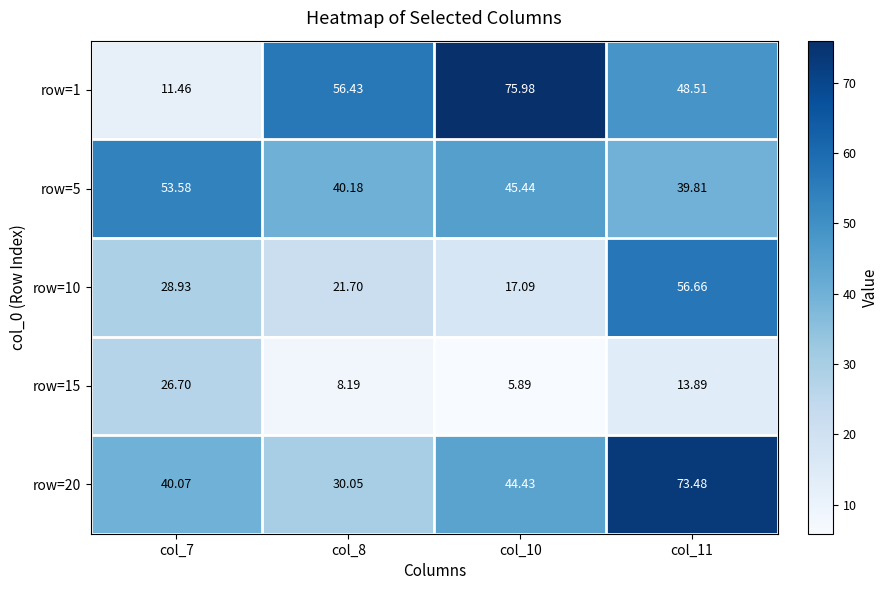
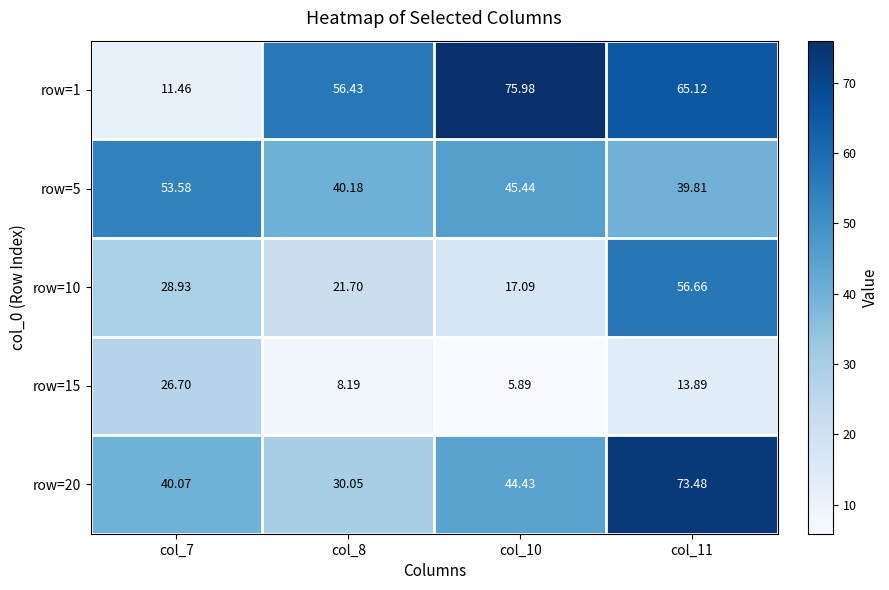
  {
    "row=1": {
      "col_7": 11.46,
      "col_8": 56.43,
      "col_10": 75.98,
-     "col_11": 48.51
+     "col_11": 65.12
    },
    "row=5": {
      "col_7": 53.58,
      "col_8": 40.18,
      "col_10": 45.44,
      "col_11": 39.81
    },
    "row=10": {
      "col_7": 28.93,
      "col_8": 21.70,
      "col_10": 17.09,
      "col_11": 56.66
    },
    "row=15": {
      "col_7": 26.70,
      "col_8": 8.19,
      "col_10": 5.89,
      "col_11": 13.89
    },
    "row=20": {
      "col_7": 40.07,
      "col_8": 30.05,
      "col_10": 44.43,
      "col_11": 73.48
    }
  }
